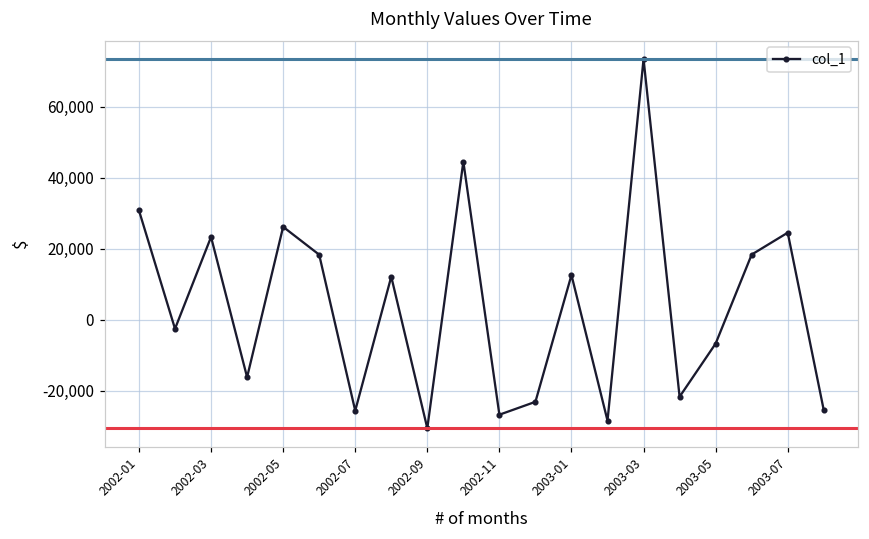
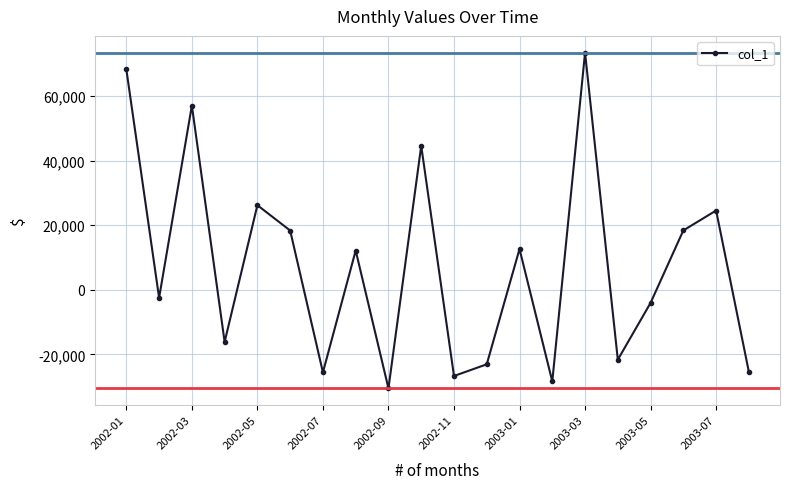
  {
-   "2002-01": "31,000",
-   "2002-03": "23,000",
+   "2002-01": "68,000",
+   "2002-03": "57,000",
    "2002-05": "26,000",
    "2002-07": "-26,000",
    "2002-09": "-31,000",
    "2002-11": "-27,000",
    "2003-01": "13,000",
    "2003-03": "73,000",
-   "2003-05": "-7,000",
+   "2003-05": "-4,000",
    "2003-07": "25,000"
  }
